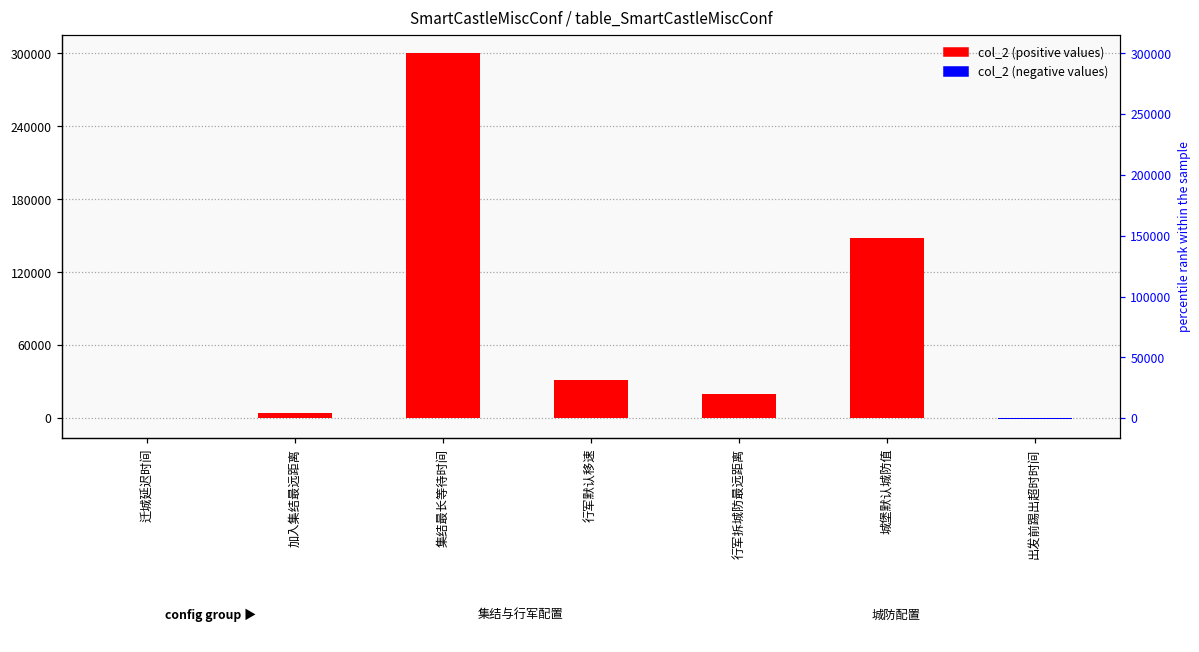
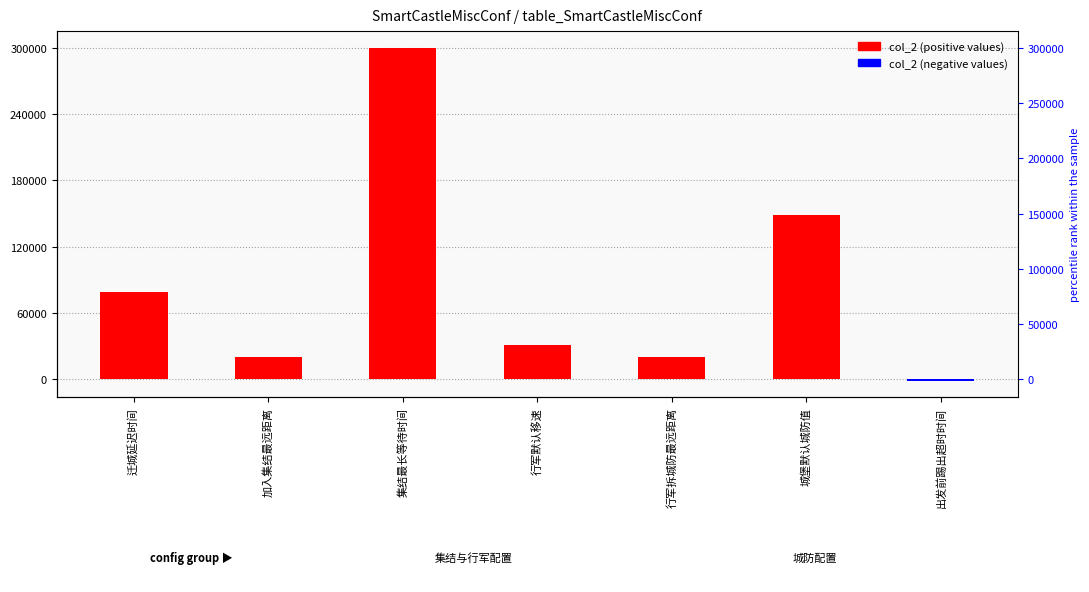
  {
-   "迁城延迟时间": 0,
-   "加入集结最远距离": 4000,
+   "迁城延迟时间": 79000,
+   "加入集结最远距离": 20000,
    "集结最长等待时间": 300000,
    "行军默认移速": 31000,
    "行军拆城防最远距离": 20000,
    "城堡默认城防值": 148000
  }
